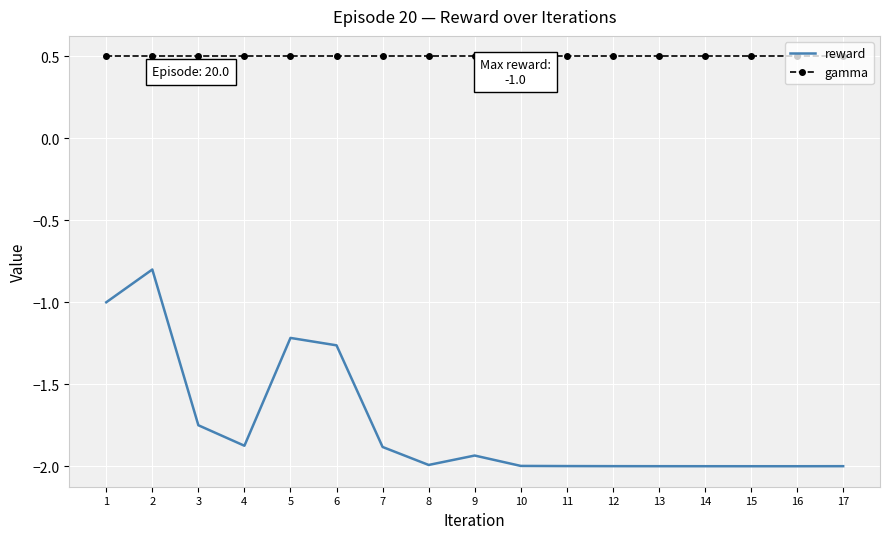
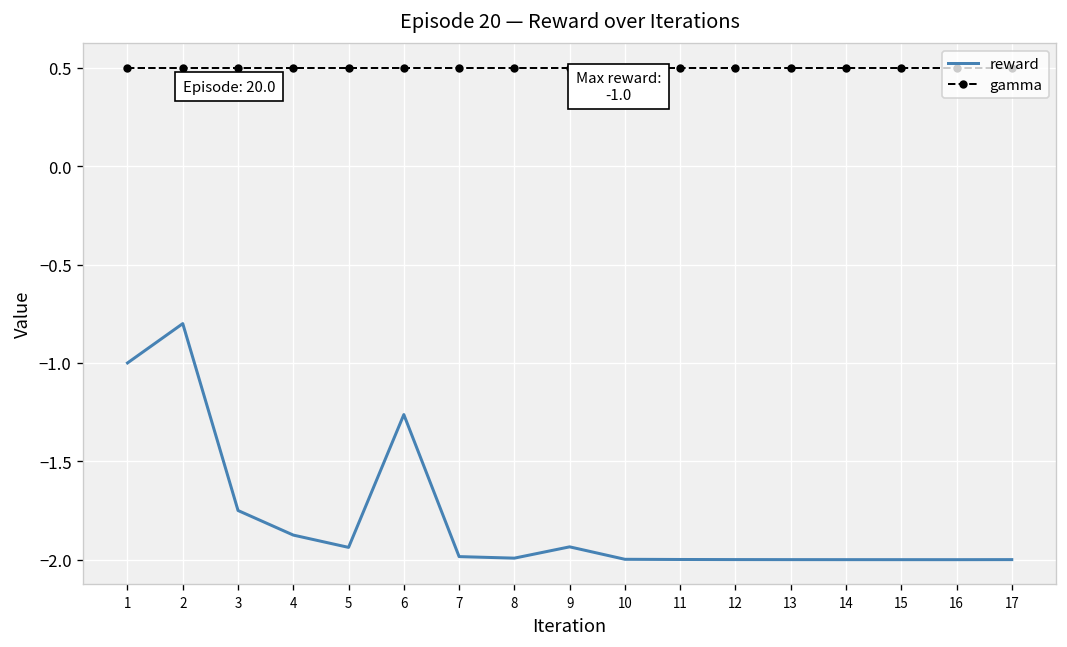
  {
    "reward": {
      "1": -1.00,
      "2": -0.80,
      "3": -1.75,
      "4": -1.88,
-     "5": -1.22,
+     "5": -1.94,
      "6": -1.26,
-     "7": -1.88,
+     "7": -1.98,
      "8": -1.99,
      "9": -1.93,
      "10": -2.00,
      "11": -2.00,
      "12": -2.00,
      "13": -2.00,
      "14": -2.00,
      "15": -2.00,
      "16": -2.00,
      "17": -2.00
    },
    "gamma": {
      "1": 0.50,
      "4": 0.50,
      "5": 0.50,
      "6": 0.50,
      "7": 0.50,
      "8": 0.50,
      "11": 0.50,
      "12": 0.50,
      "13": 0.50,
      "14": 0.50,
      "15": 0.50
    }
  }
